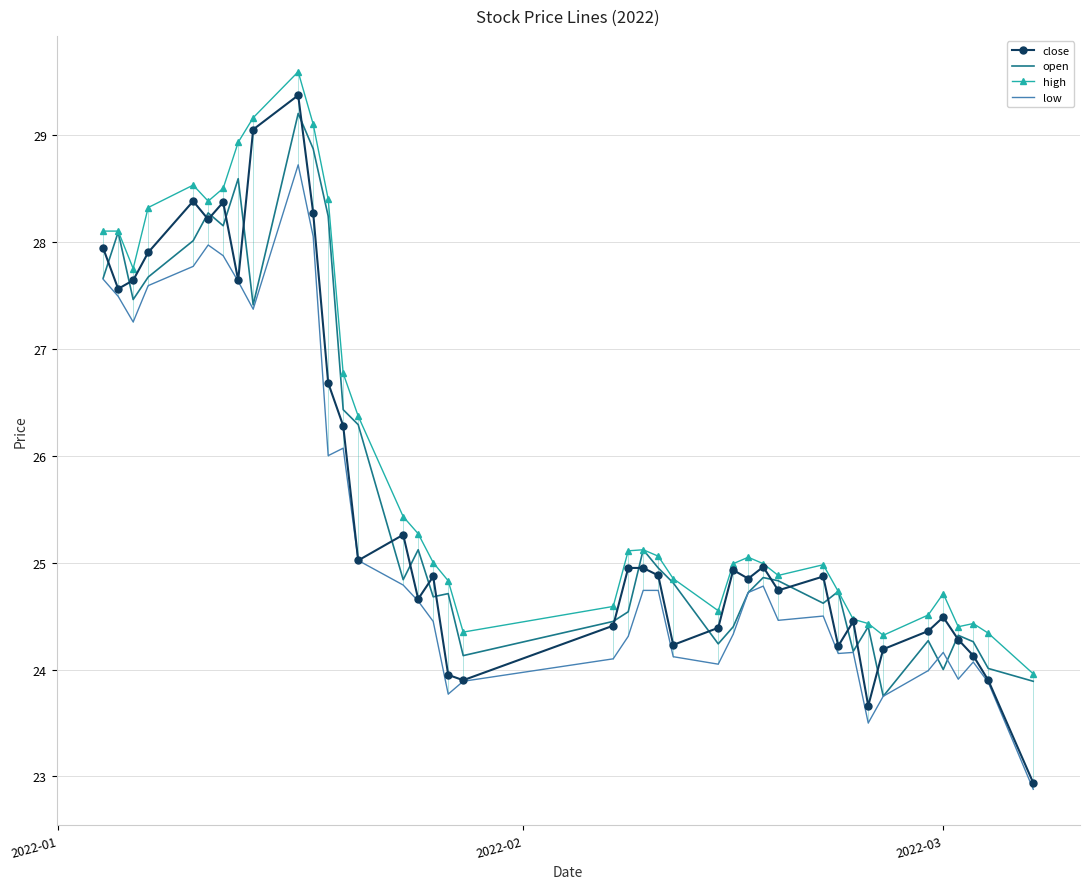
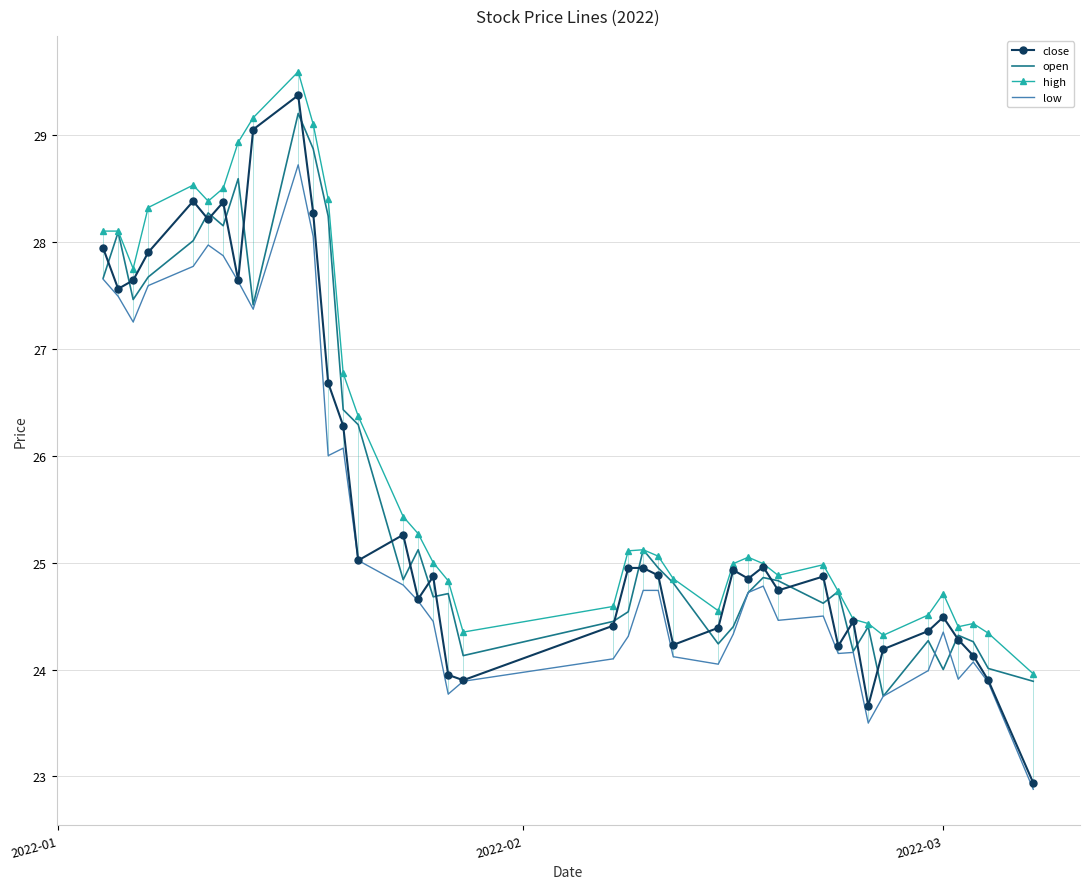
  {
    "close": {
      "2022-03": 24.49
    },
    "open": {
      "2022-03": 24.00
    },
    "low": {
-     "2022-03": 24.16
+     "2022-03": 24.35
    }
  }
